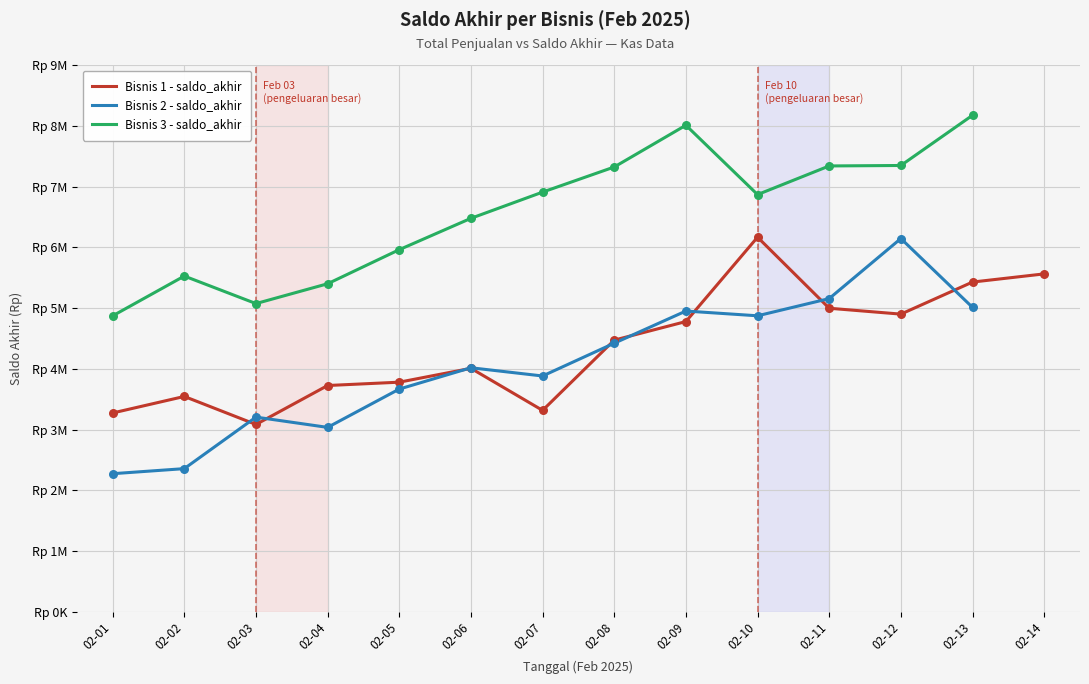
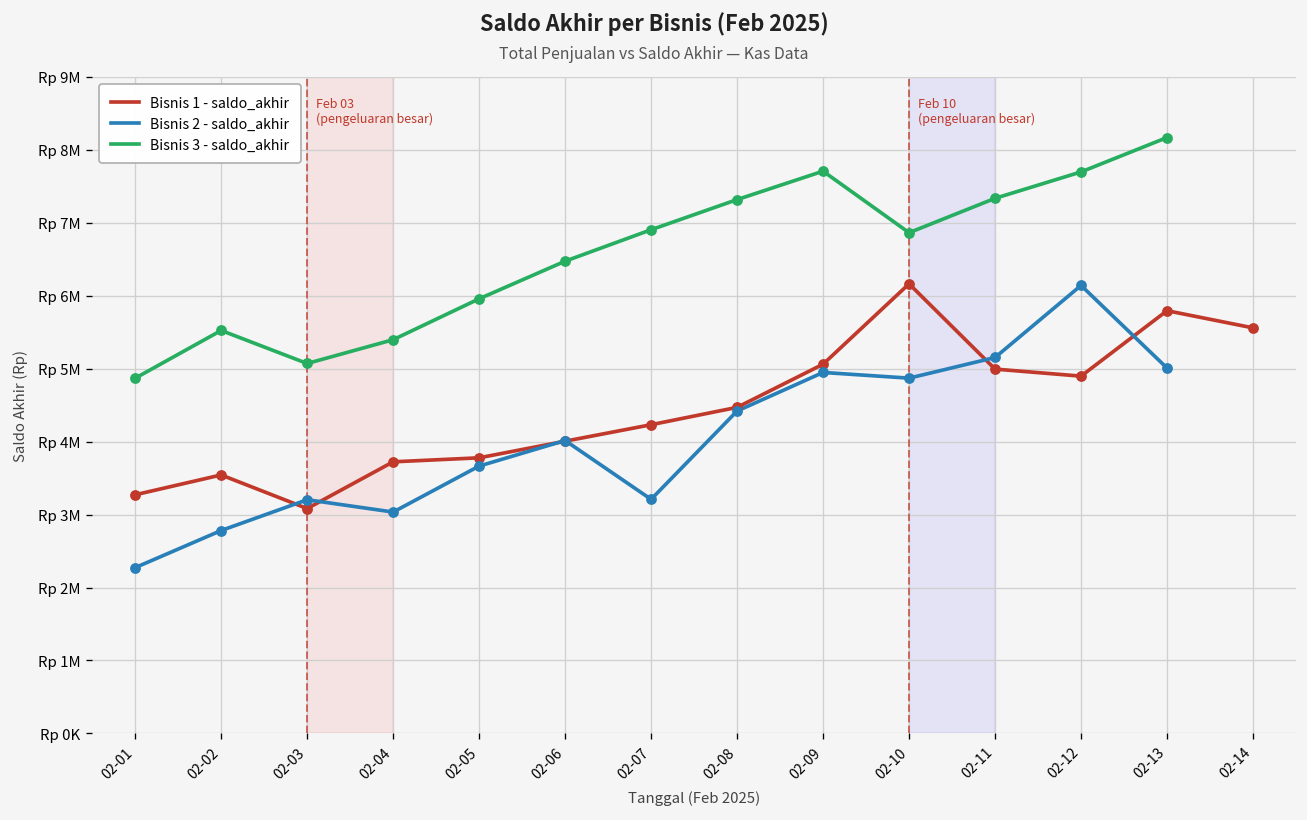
  {
    "Bisnis 1 - saldo_akhir": {
      "02-01": "Rp 3300000",
      "02-02": "Rp 3500000",
      "02-03": "Rp 3100000",
      "02-04": "Rp 3700000",
      "02-05": "Rp 3800000",
-     "02-07": "Rp 3300000",
+     "02-07": "Rp 4200000",
      "02-08": "Rp 4500000",
-     "02-09": "Rp 4800000",
+     "02-09": "Rp 5100000",
      "02-10": "Rp 6200000",
      "02-11": "Rp 5000000",
      "02-12": "Rp 4900000",
-     "02-13": "Rp 5400000",
+     "02-13": "Rp 5800000",
      "02-14": "Rp 5600000"
    },
    "Bisnis 2 - saldo_akhir": {
      "02-01": "Rp 2300000",
-     "02-02": "Rp 2400000",
+     "02-02": "Rp 2800000",
      "02-03": "Rp 3200000",
      "02-04": "Rp 3000000",
      "02-05": "Rp 3700000",
-     "02-07": "Rp 3900000",
+     "02-07": "Rp 3200000",
      "02-08": "Rp 4400000",
      "02-09": "Rp 5000000",
      "02-10": "Rp 4900000",
      "02-11": "Rp 5200000",
      "02-12": "Rp 6100000",
      "02-13": "Rp 5000000"
    },
    "Bisnis 3 - saldo_akhir": {
      "02-01": "Rp 4900000",
      "02-02": "Rp 5500000",
      "02-03": "Rp 5100000",
      "02-04": "Rp 5400000",
      "02-05": "Rp 6000000",
      "02-06": "Rp 6500000",
      "02-07": "Rp 6900000",
      "02-08": "Rp 7300000",
-     "02-09": "Rp 8000000",
+     "02-09": "Rp 7700000",
      "02-10": "Rp 6900000",
      "02-11": "Rp 7300000",
-     "02-12": "Rp 7300000",
+     "02-12": "Rp 7700000",
      "02-13": "Rp 8200000"
    }
  }
